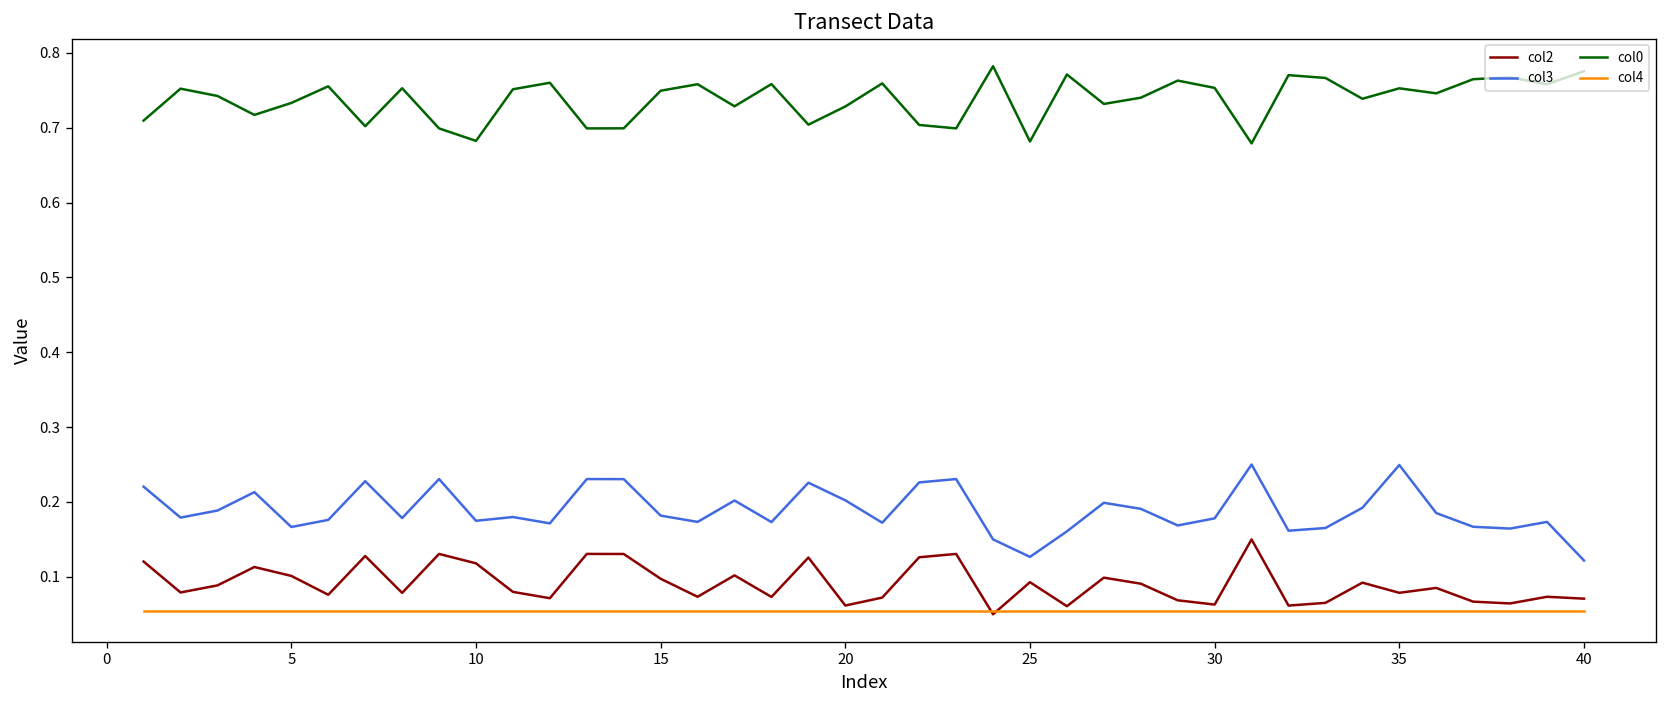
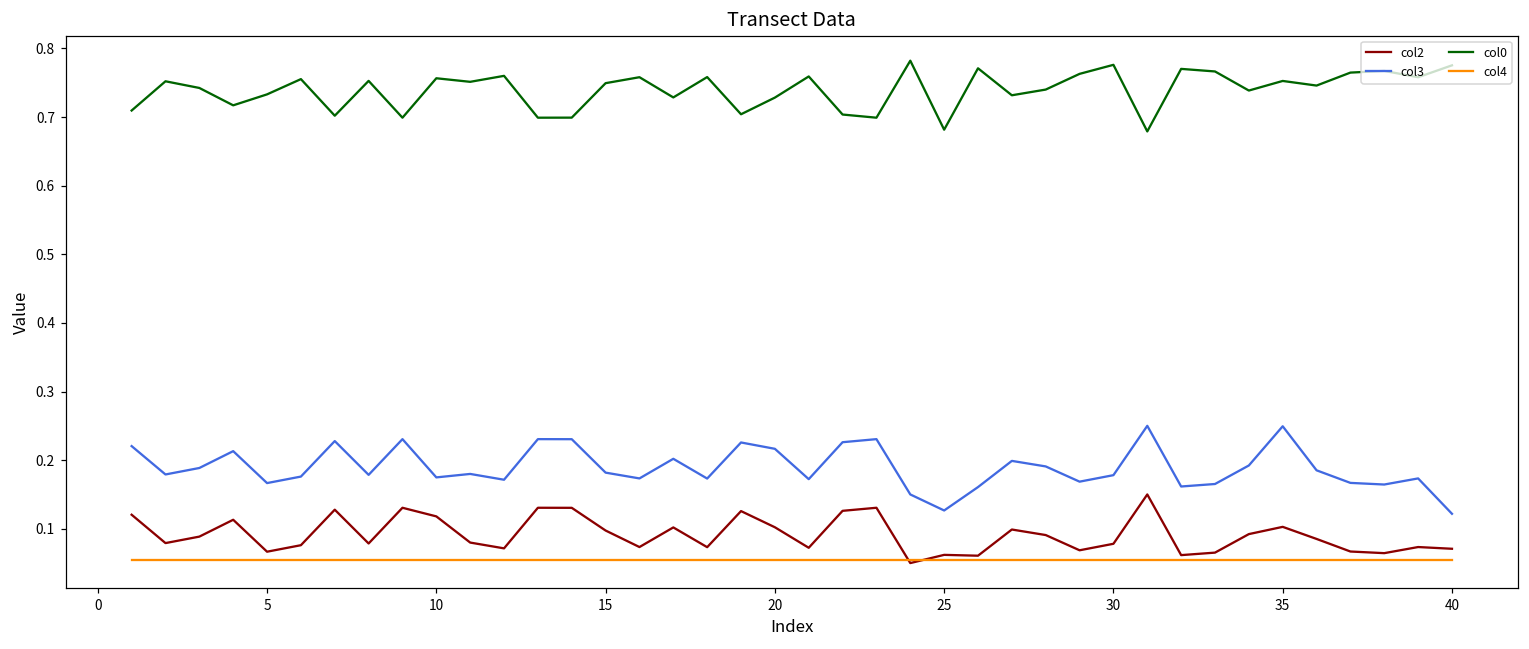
  {
    "col2": {
-     "5": 0.10,
+     "5": 0.07,
      "10": 0.12,
      "15": 0.10,
-     "20": 0.06,
-     "25": 0.09,
-     "30": 0.06,
-     "35": 0.08,
+     "20": 0.10,
+     "25": 0.06,
+     "30": 0.08,
+     "35": 0.10,
      "40": 0.07
    },
    "col3": {
      "5": 0.17,
      "10": 0.17,
      "15": 0.18,
-     "20": 0.20,
+     "20": 0.22,
      "25": 0.13,
      "30": 0.18,
      "35": 0.25,
      "40": 0.12
    },
    "col0": {
      "5": 0.73,
-     "10": 0.68,
+     "10": 0.76,
      "15": 0.75,
      "20": 0.73,
      "25": 0.68,
-     "30": 0.75,
+     "30": 0.78,
      "35": 0.75
    },
    "col4": {
      "5": 0.05,
      "10": 0.05,
      "15": 0.05,
      "20": 0.05,
      "25": 0.05,
      "30": 0.05,
      "35": 0.05,
      "40": 0.05
    }
  }
